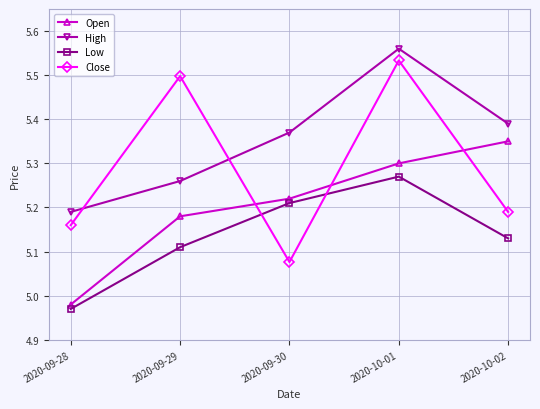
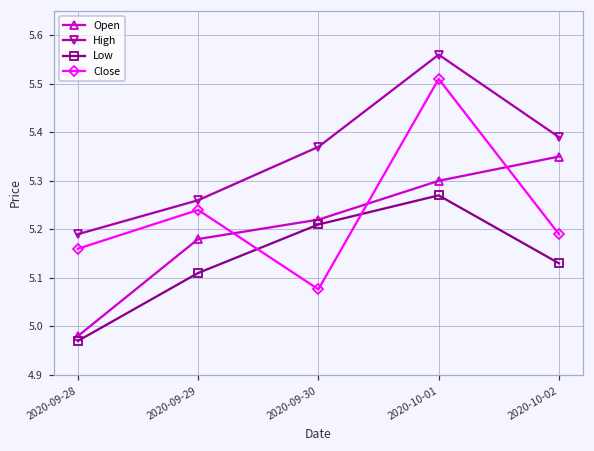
  {
    "Close": {
      "2020-09-28": 5.16,
-     "2020-09-29": 5.50,
+     "2020-09-29": 5.24,
      "2020-09-30": 5.08,
-     "2020-10-01": 5.53,
+     "2020-10-01": 5.51,
      "2020-10-02": 5.19
    }
  }
